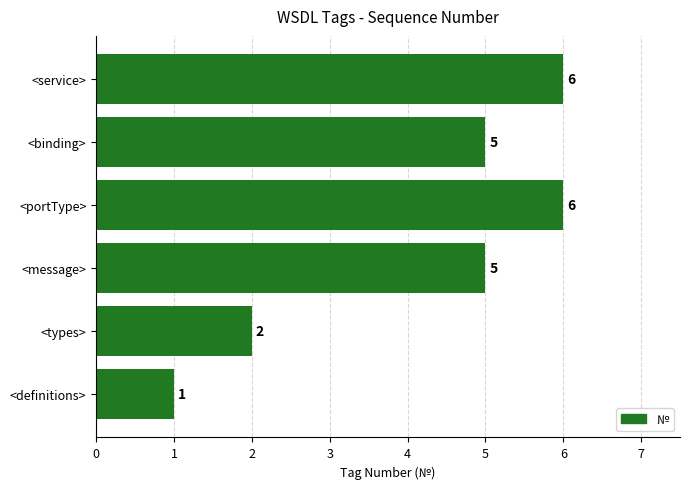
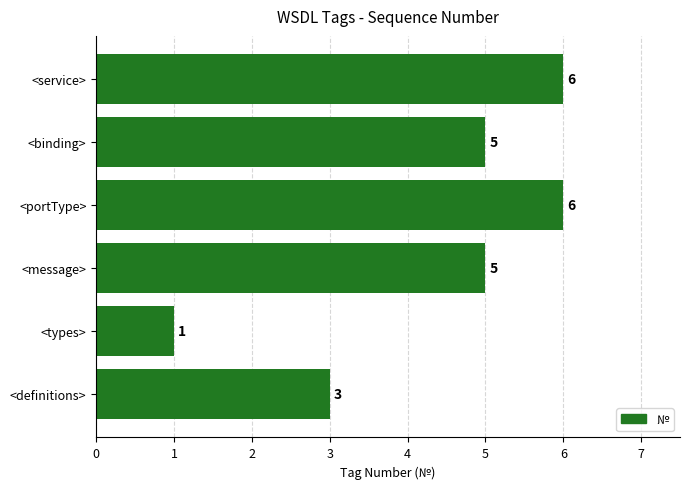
  {
    "<service>": 6,
    "<binding>": 5,
    "<portType>": 6,
    "<message>": 5,
-   "<types>": 2,
-   "<definitions>": 1
+   "<types>": 1,
+   "<definitions>": 3
  }
